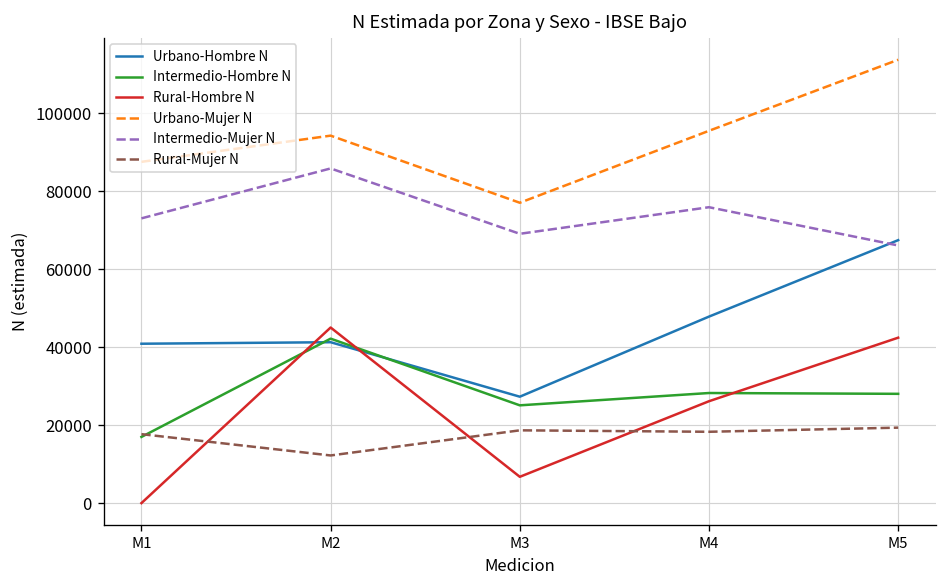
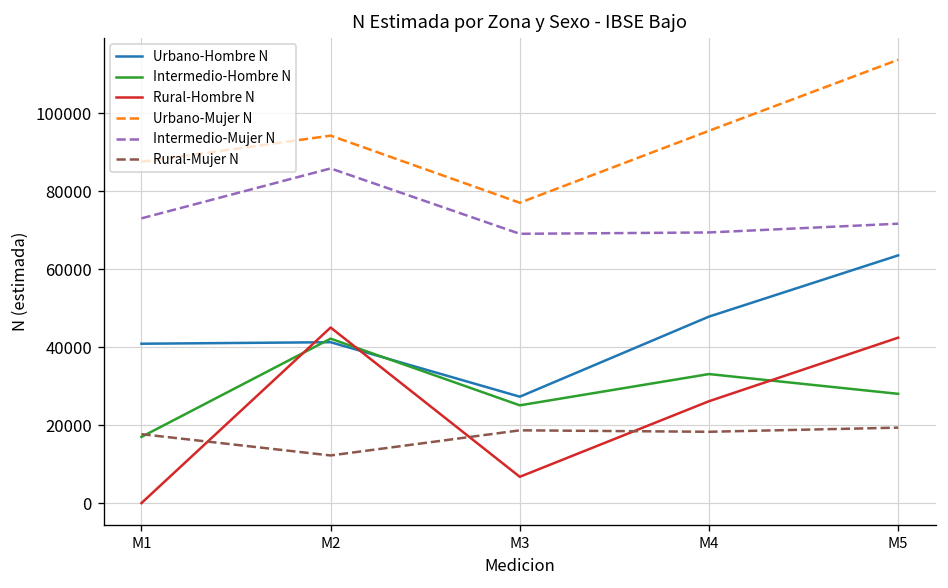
  {
    "Urbano-Hombre N": {
      "M1": 41000,
      "M2": 41000,
      "M3": 27000,
      "M4": 48000,
-     "M5": 67000
+     "M5": 64000
    },
    "Intermedio-Hombre N": {
      "M2": 42000,
      "M3": 25000,
-     "M4": 28000,
+     "M4": 33000,
      "M5": 28000
    },
    "Rural-Hombre N": {
      "M1": 0,
      "M2": 45000,
      "M3": 7000,
      "M4": 26000,
      "M5": 42000
    },
    "Urbano-Mujer N": {
      "M1": 88000,
      "M2": 94000,
      "M3": 77000,
      "M4": 95000,
      "M5": 114000
    },
    "Intermedio-Mujer N": {
      "M1": 73000,
      "M2": 86000,
      "M3": 69000,
-     "M4": 76000,
-     "M5": 66000
+     "M4": 69000,
+     "M5": 72000
    },
    "Rural-Mujer N": {
      "M2": 12000,
      "M3": 19000,
      "M4": 18000,
      "M5": 19000
    }
  }
